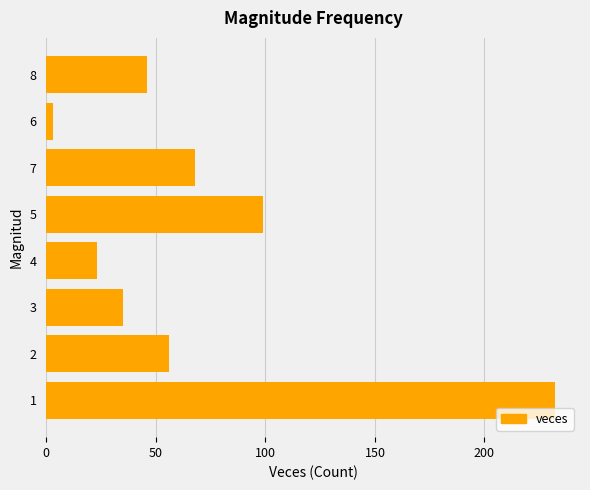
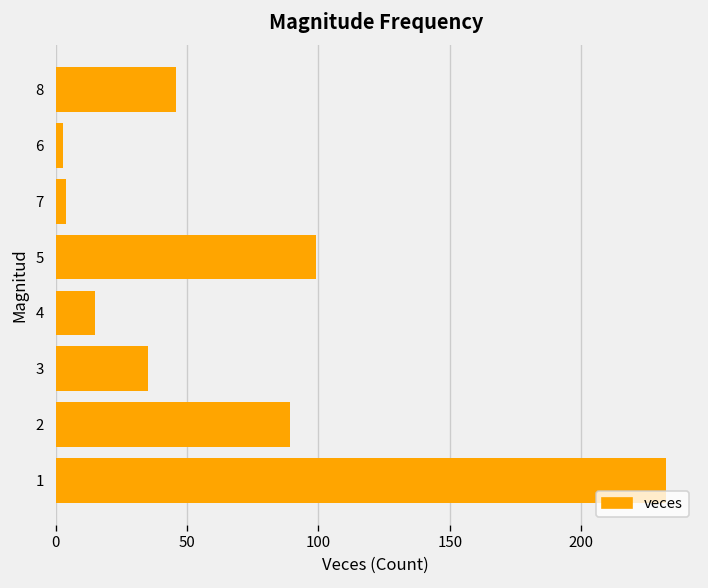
  {
    "8": 46,
    "6": 3,
-   "7": 68,
+   "7": 4,
    "5": 99,
-   "4": 23,
+   "4": 15,
    "3": 35,
-   "2": 56,
+   "2": 89,
    "1": 232
  }
